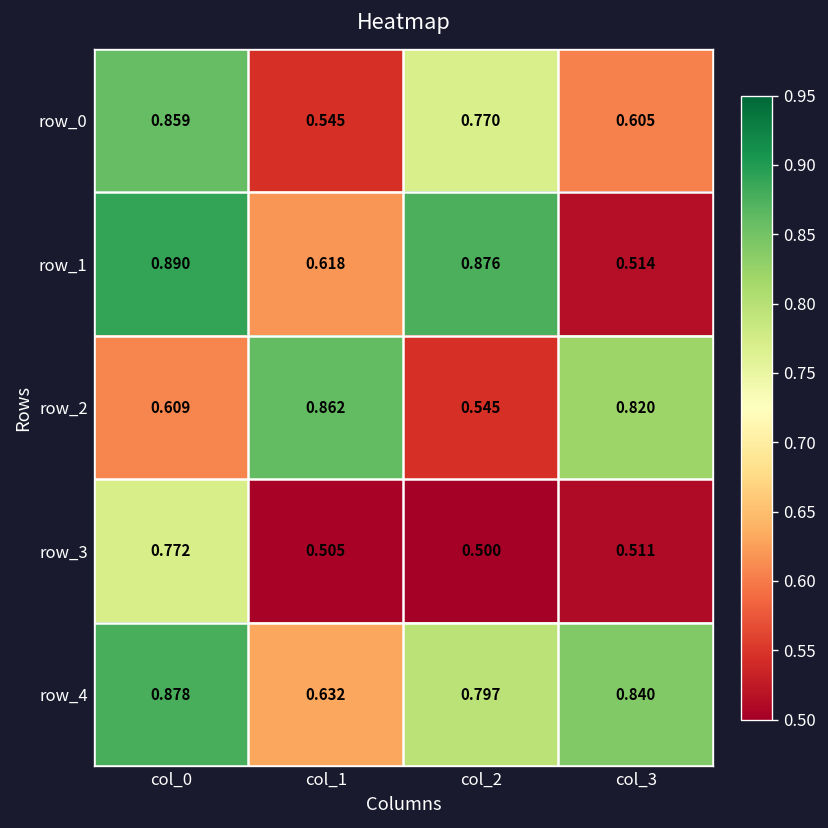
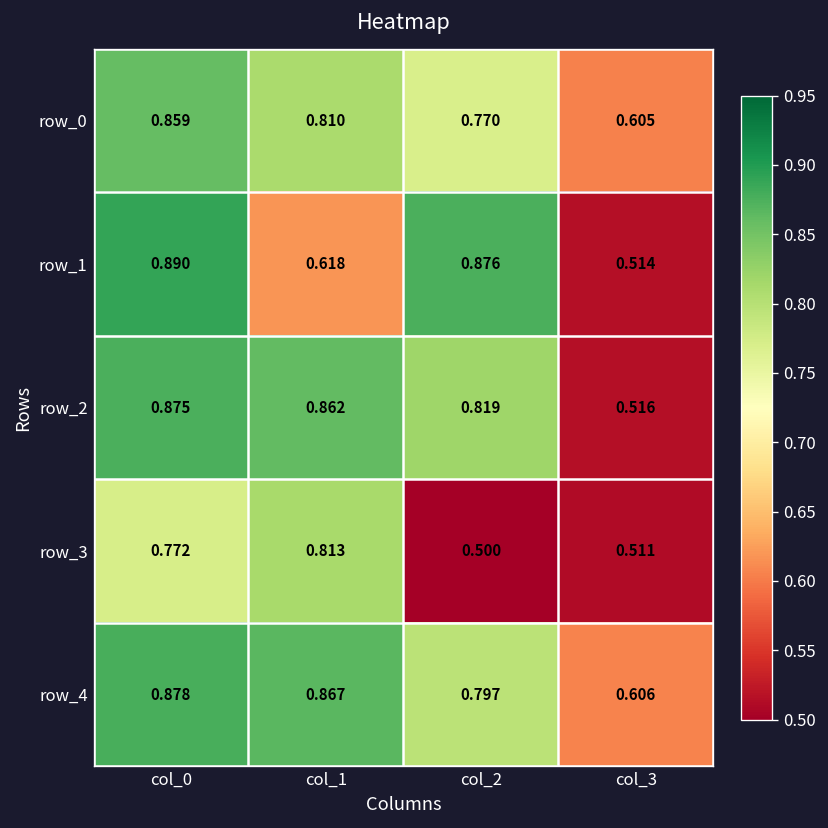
  {
    "row_0": {
      "col_0": 0.859,
-     "col_1": 0.545,
+     "col_1": 0.810,
      "col_2": 0.770,
      "col_3": 0.605
    },
    "row_1": {
      "col_0": 0.890,
      "col_1": 0.618,
      "col_2": 0.876,
      "col_3": 0.514
    },
    "row_2": {
-     "col_0": 0.609,
+     "col_0": 0.875,
      "col_1": 0.862,
-     "col_2": 0.545,
-     "col_3": 0.820
+     "col_2": 0.819,
+     "col_3": 0.516
    },
    "row_3": {
      "col_0": 0.772,
-     "col_1": 0.505,
+     "col_1": 0.813,
      "col_2": 0.500,
      "col_3": 0.511
    },
    "row_4": {
      "col_0": 0.878,
-     "col_1": 0.632,
+     "col_1": 0.867,
      "col_2": 0.797,
-     "col_3": 0.840
+     "col_3": 0.606
    }
  }
